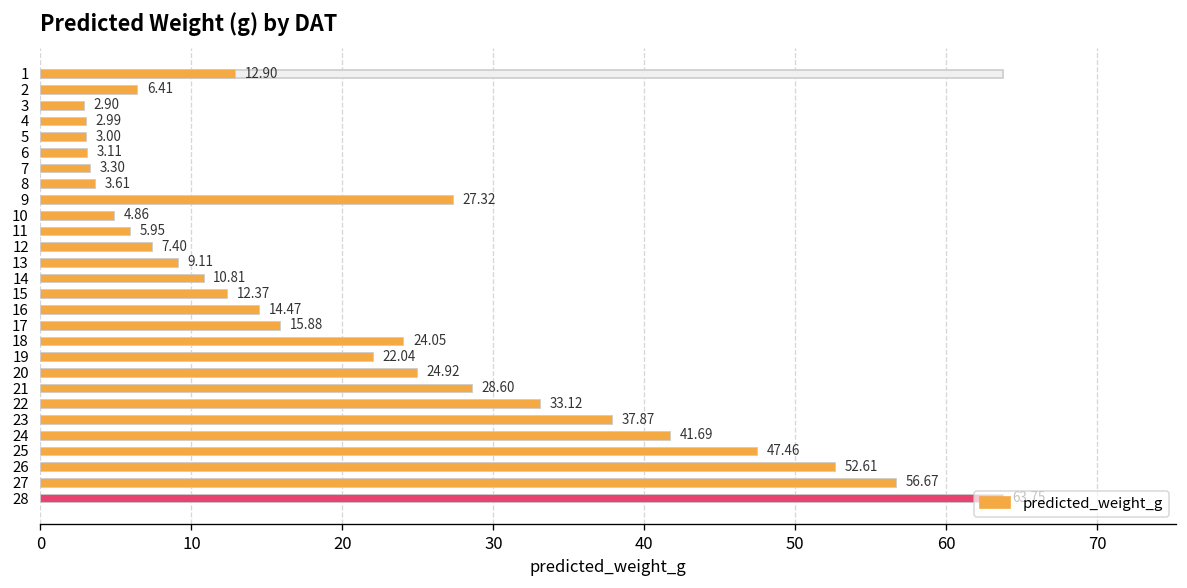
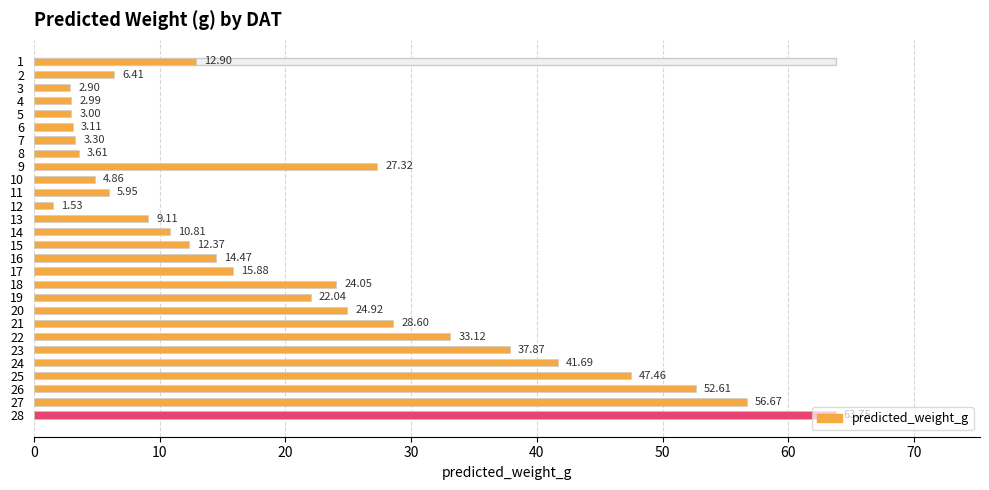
  {
    "predicted_weight_g": {
      "2": 6.41,
      "3": 2.90,
      "4": 2.99,
      "5": 3.00,
      "6": 3.11,
      "7": 3.30,
      "8": 3.61,
      "9": 27.32,
      "10": 4.86,
      "11": 5.95,
-     "12": 7.40,
+     "12": 1.53,
      "13": 9.11,
      "14": 10.81,
      "15": 12.37,
      "16": 14.47,
      "17": 15.88,
      "18": 24.05,
      "19": 22.04,
      "20": 24.92,
      "21": 28.60,
      "22": 33.12,
      "23": 37.87,
      "24": 41.69,
      "25": 47.46,
      "26": 52.61,
      "27": 56.67
    }
  }
